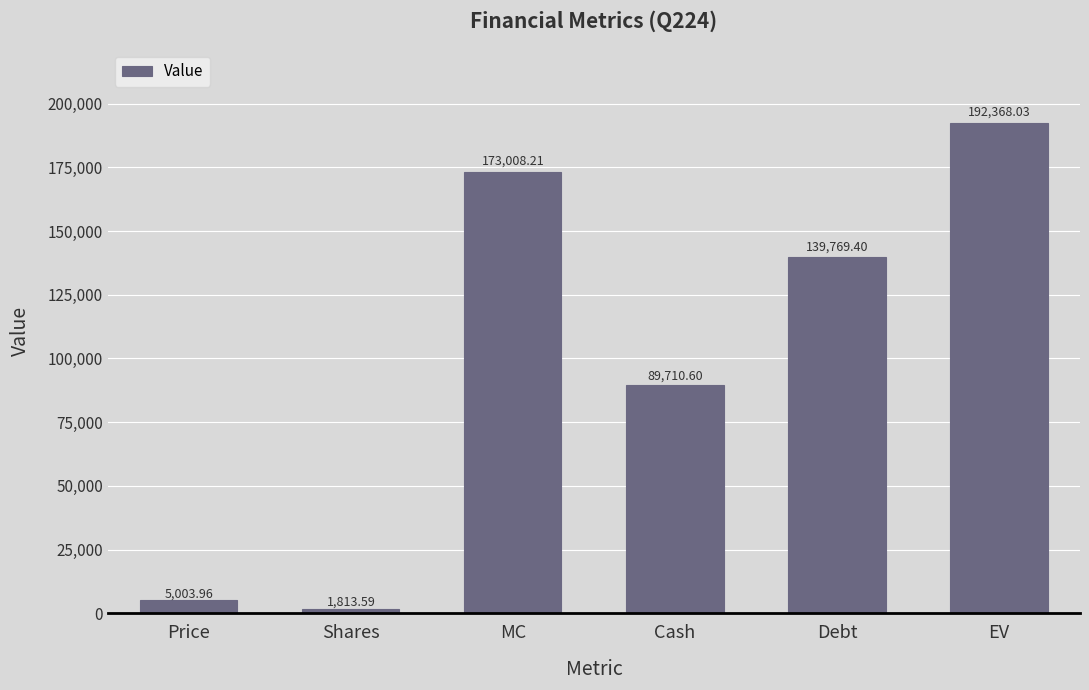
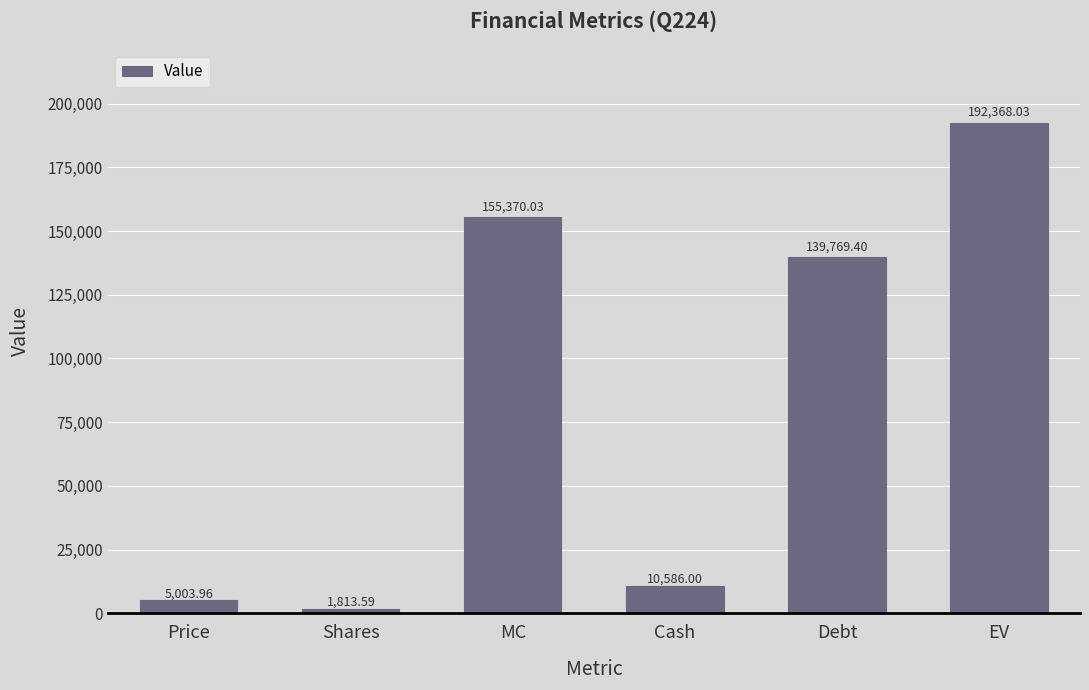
  {
    "Price": "5,003.96",
    "Shares": "1,813.59",
-   "MC": "173,008.21",
-   "Cash": "89,710.60",
+   "MC": "155,370.03",
+   "Cash": "10,586.00",
    "Debt": "139,769.40",
    "EV": "192,368.03"
  }
